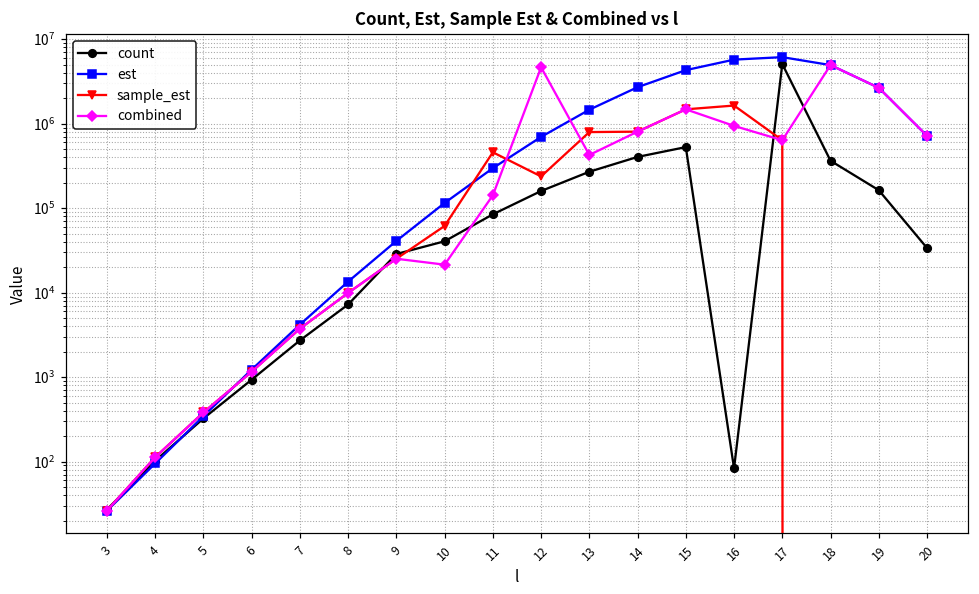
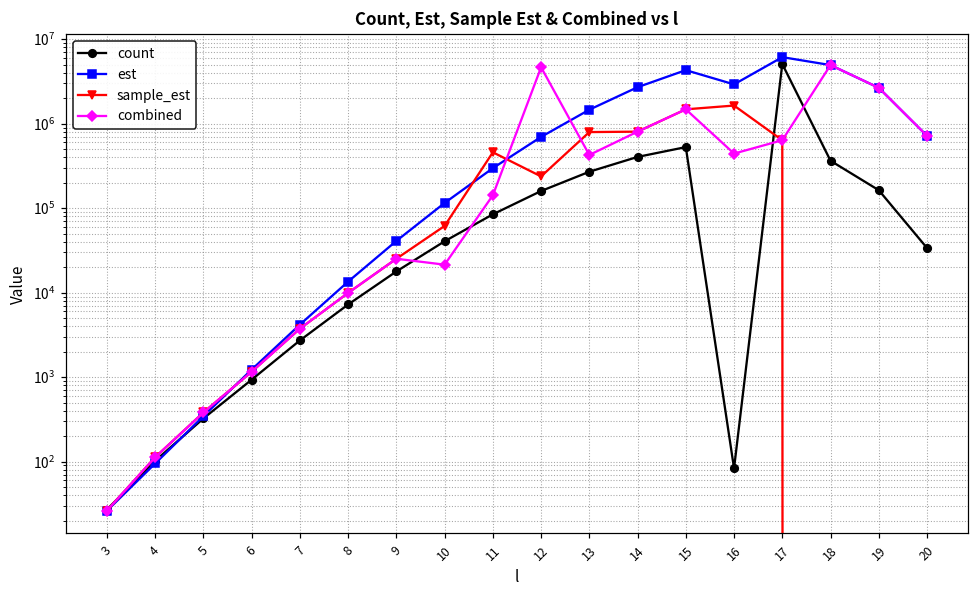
  {
    "count": {
      "6": 900,
      "7": 2700,
      "8": 7000,
-     "9": 29000,
+     "9": 18000,
      "10": 40000,
      "11": 80000,
      "12": 160000,
      "13": 270000,
      "14": 400000,
      "15": 500000,
      "16": 80,
      "17": 5000000,
      "18": 400000,
      "19": 160000,
      "20": 30000
    },
    "est": {
      "7": 4000,
      "8": 14000,
      "9": 40000,
      "10": 120000,
      "11": 300000,
      "12": 700000,
      "13": 1500000,
      "14": 2700000,
      "15": 4000000,
-     "16": 6000000,
+     "16": 2900000,
      "17": 6000000
    },
    "sample_est": {
      "10": 60000,
      "11": 500000,
      "12": 240000,
      "13": 800000,
      "16": 1600000
    },
    "combined": {
      "10": 21000,
      "11": 140000,
      "12": 5000000,
      "13": 400000,
-     "16": 900000
+     "16": 400000
    }
  }
